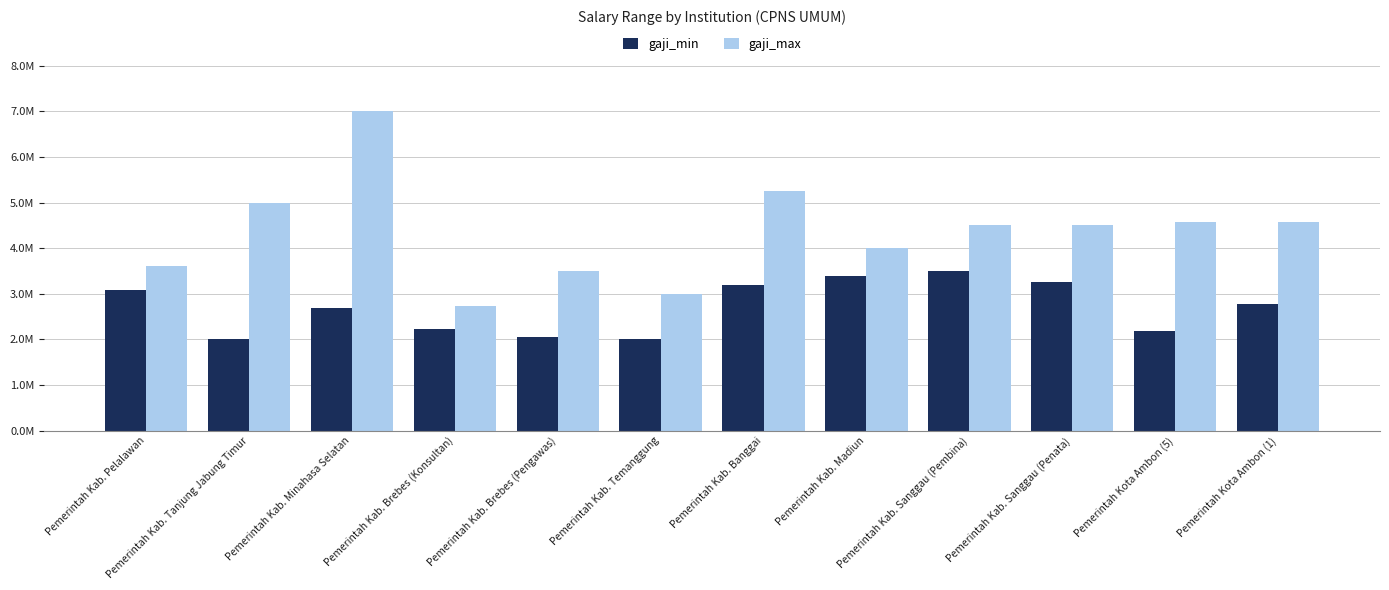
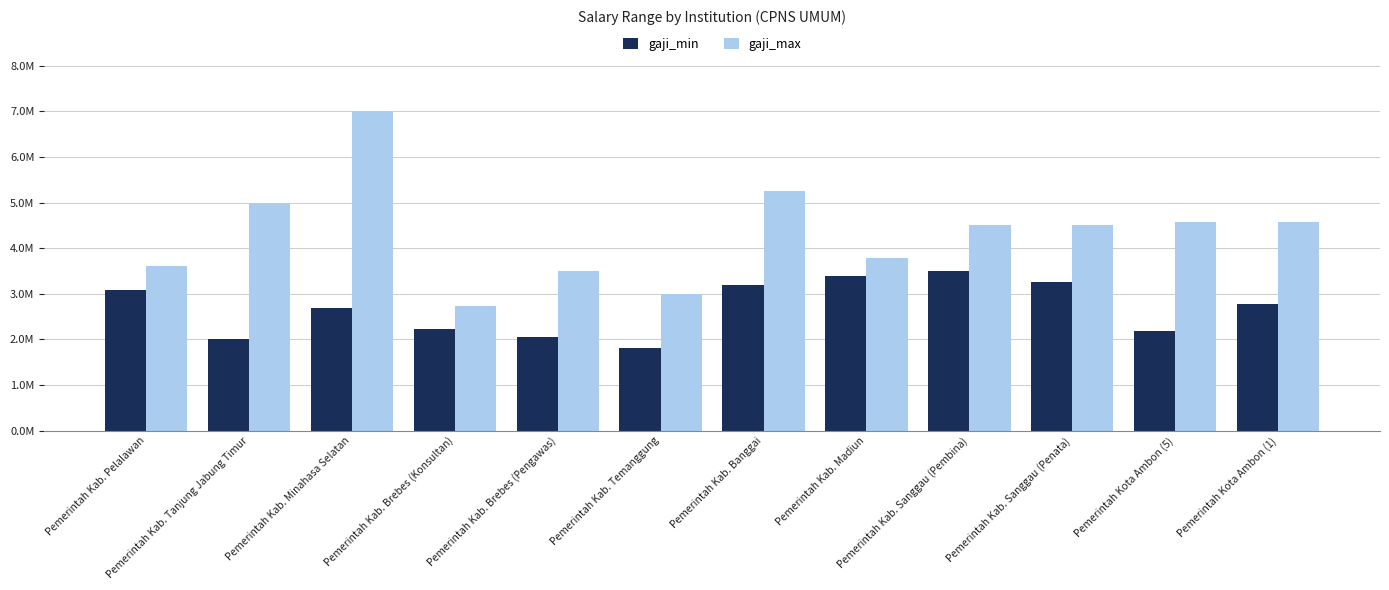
  {
    "gaji_min": {
      "Pemerintah Kab. Pelalawan": 3100000,
      "Pemerintah Kab. Tanjung Jabung Timur": 2000000,
      "Pemerintah Kab. Minahasa Selatan": 2700000,
      "Pemerintah Kab. Brebes (Konsultan)": 2200000,
      "Pemerintah Kab. Brebes (Pengawas)": 2100000,
-     "Pemerintah Kab. Temanggung": 2000000,
+     "Pemerintah Kab. Temanggung": 1800000,
      "Pemerintah Kab. Banggai": 3200000,
      "Pemerintah Kab. Madiun": 3400000,
      "Pemerintah Kab. Sanggau (Pembina)": 3500000,
      "Pemerintah Kab. Sanggau (Penata)": 3300000,
      "Pemerintah Kota Ambon (5)": 2200000,
      "Pemerintah Kota Ambon (1)": 2800000
    },
    "gaji_max": {
      "Pemerintah Kab. Pelalawan": 3600000,
      "Pemerintah Kab. Tanjung Jabung Timur": 5000000,
      "Pemerintah Kab. Minahasa Selatan": 7000000,
      "Pemerintah Kab. Brebes (Konsultan)": 2700000,
      "Pemerintah Kab. Brebes (Pengawas)": 3500000,
      "Pemerintah Kab. Temanggung": 3000000,
      "Pemerintah Kab. Banggai": 5300000,
-     "Pemerintah Kab. Madiun": 4000000,
+     "Pemerintah Kab. Madiun": 3800000,
      "Pemerintah Kab. Sanggau (Pembina)": 4500000,
      "Pemerintah Kab. Sanggau (Penata)": 4500000,
      "Pemerintah Kota Ambon (5)": 4600000,
      "Pemerintah Kota Ambon (1)": 4600000
    }
  }
